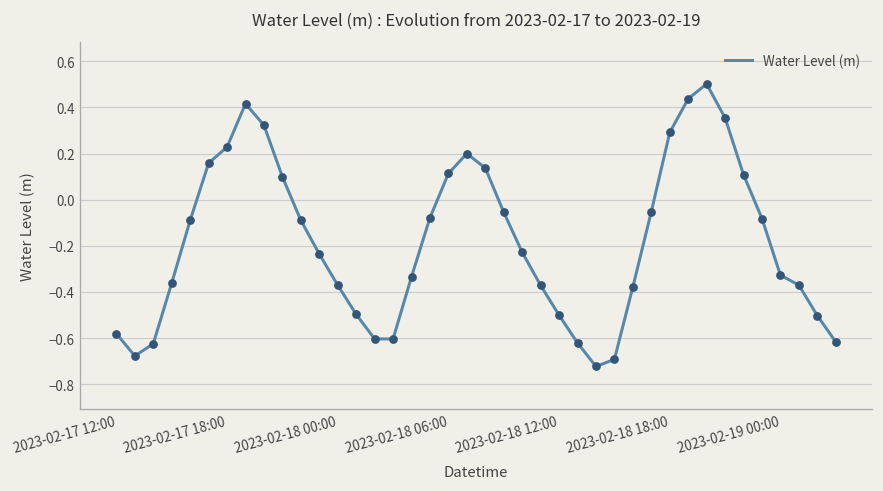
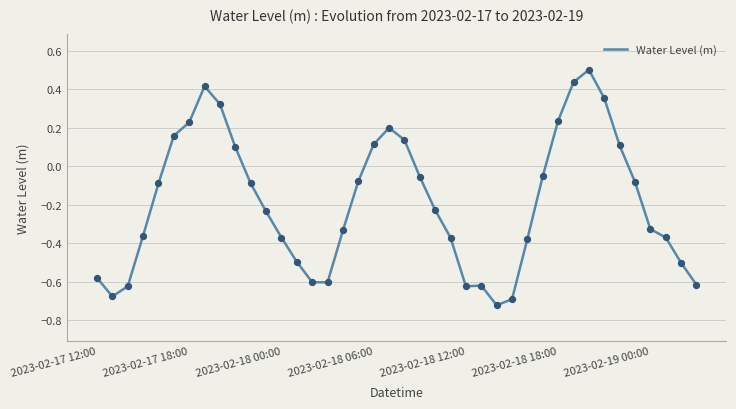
  {
    "2023-02-17 12:00": -0.58,
    "2023-02-17 18:00": 0.23,
    "2023-02-18 00:00": -0.37,
    "2023-02-18 06:00": 0.11,
-   "2023-02-18 12:00": -0.50,
-   "2023-02-18 18:00": 0.29,
+   "2023-02-18 12:00": -0.62,
+   "2023-02-18 18:00": 0.24,
    "2023-02-19 00:00": -0.33
  }
